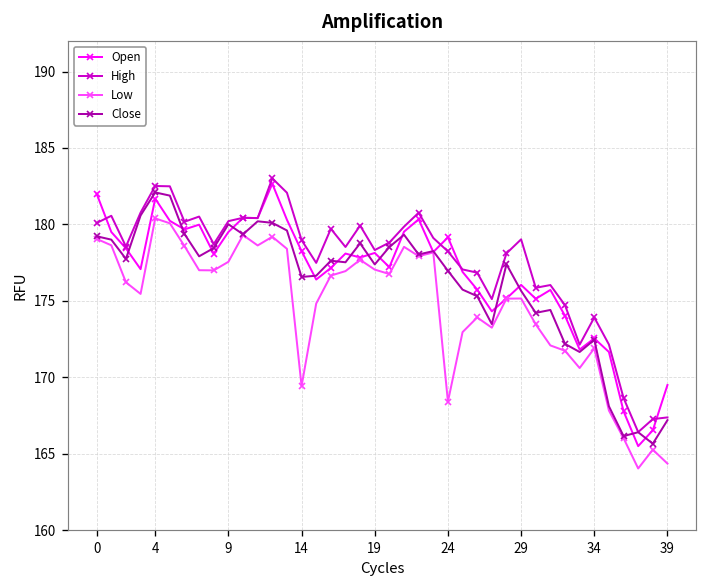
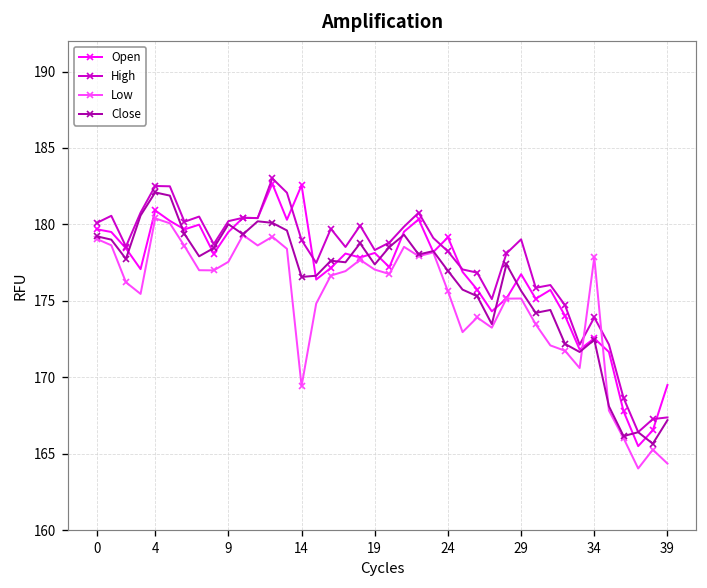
  {
    "Open": {
-     "0": 182.0,
-     "4": 181.7,
+     "0": 179.7,
+     "4": 180.9,
      "9": 179.5,
-     "14": 178.3,
+     "14": 182.6,
      "24": 179.2,
-     "29": 176.0,
+     "29": 176.7,
      "39": 169.5
    },
    "Low": {
      "4": 180.4,
      "9": 177.6,
      "14": 169.4,
      "19": 177.0,
-     "24": 168.4,
+     "24": 175.6,
      "29": 175.2,
-     "34": 171.9,
+     "34": 177.9,
      "39": 164.4
    }
  }
